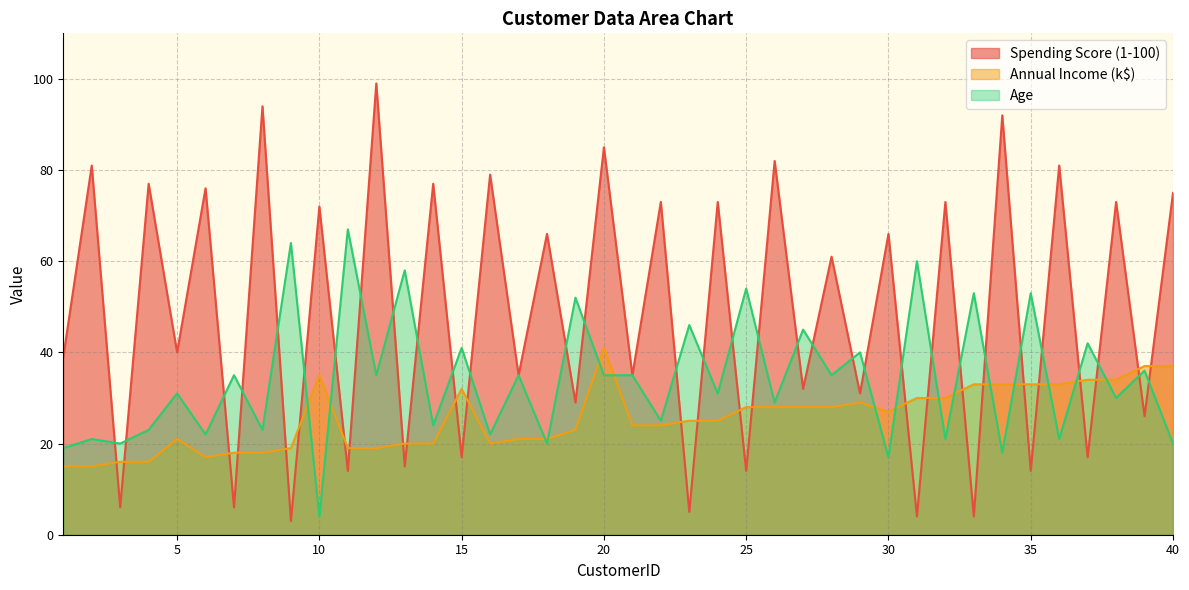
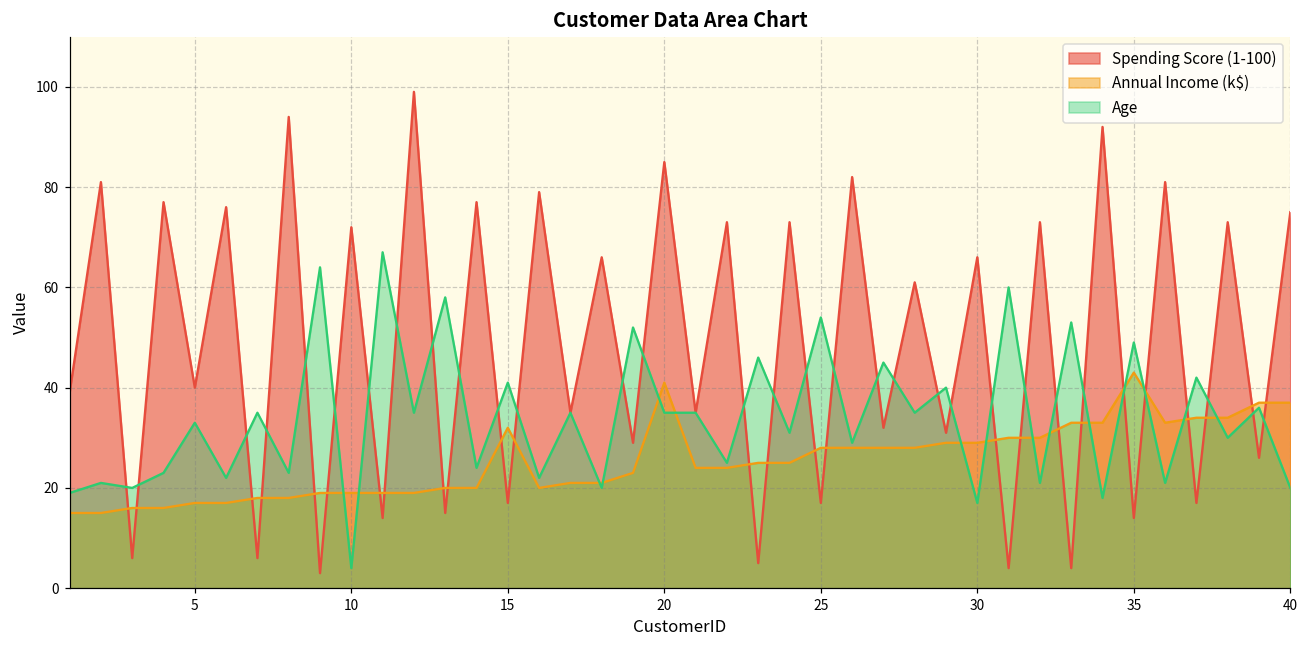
  {
    "Spending Score (1-100)": {
      "5": 40,
      "10": 72,
      "15": 17,
      "20": 85,
-     "25": 14,
+     "25": 17,
      "30": 66,
      "35": 14,
      "40": 75
    },
    "Annual Income (k$)": {
-     "5": 21,
-     "10": 35,
+     "5": 17,
+     "10": 19,
      "15": 32,
      "20": 41,
      "25": 28,
-     "30": 27,
-     "35": 33,
+     "30": 29,
+     "35": 43,
      "40": 37
    },
    "Age": {
-     "5": 31,
+     "5": 33,
      "10": 4,
      "15": 41,
      "20": 35,
      "25": 54,
      "30": 17,
-     "35": 53,
+     "35": 49,
      "40": 20
    }
  }
